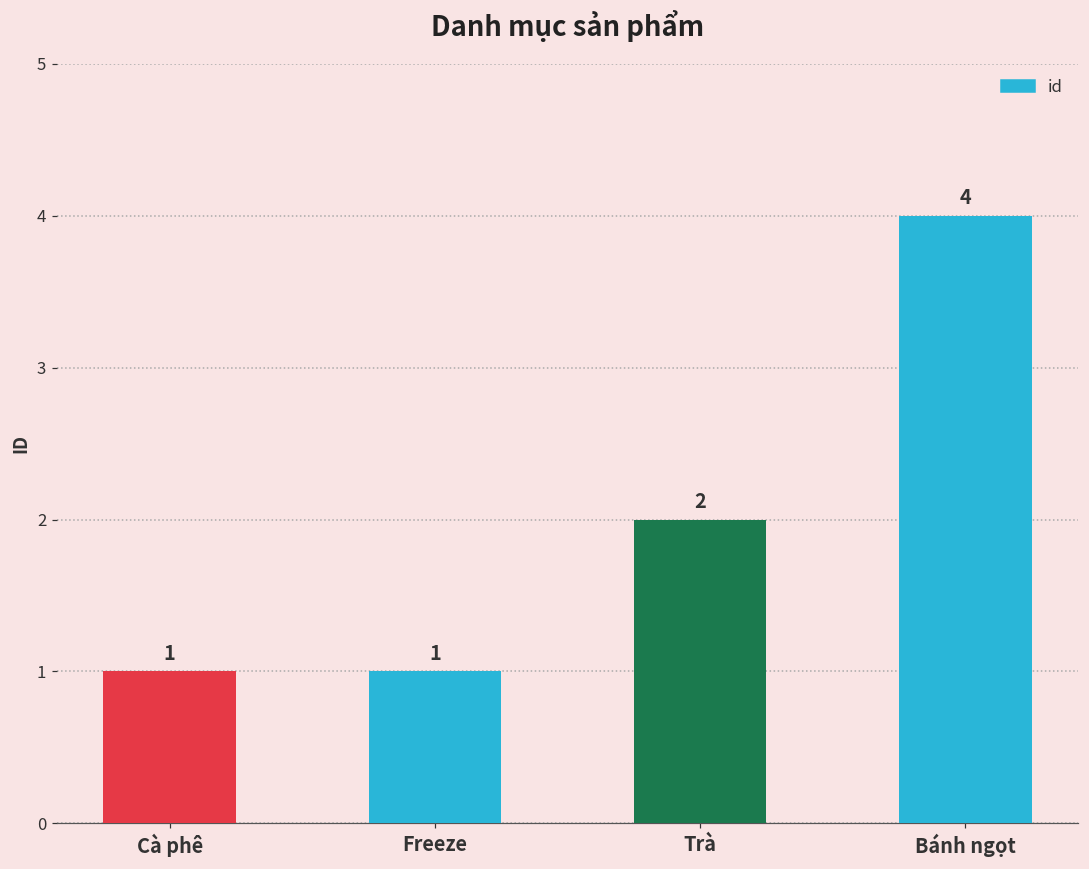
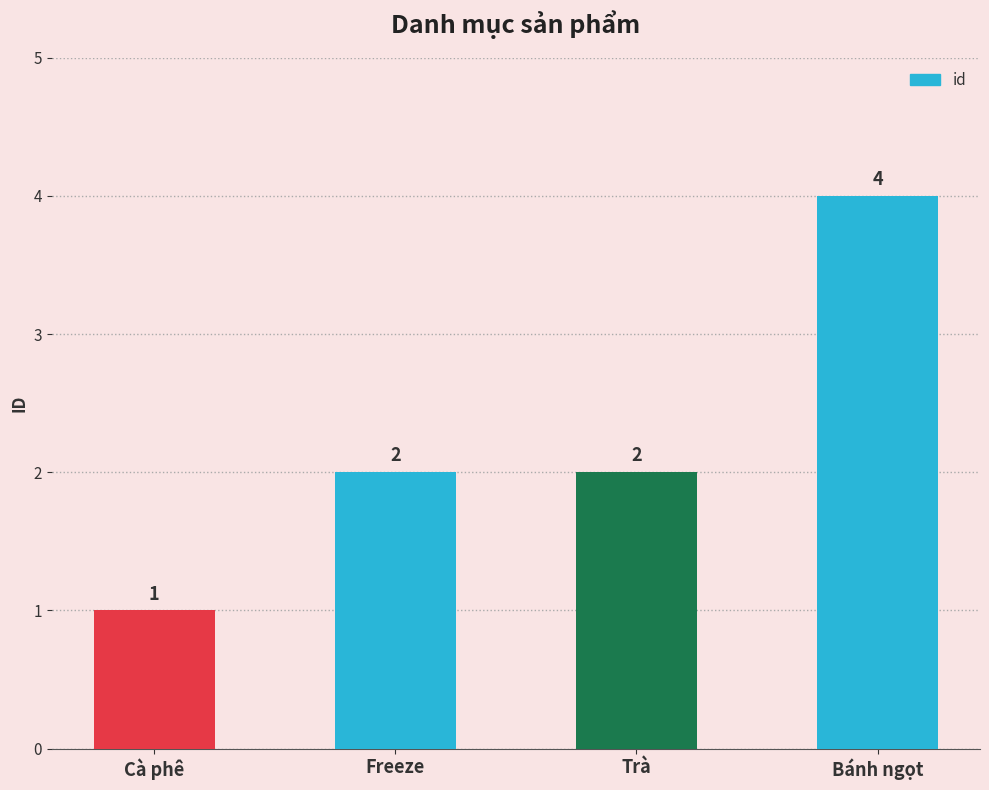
  {
    "Cà phê": 1,
-   "Freeze": 1,
+   "Freeze": 2,
    "Trà": 2,
    "Bánh ngọt": 4
  }
